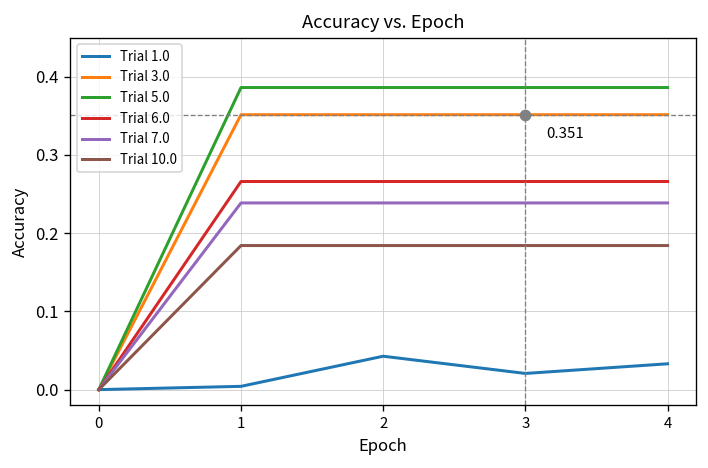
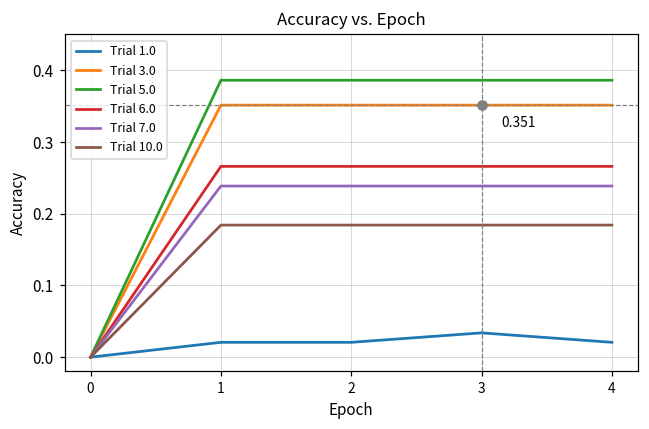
  {
    "Trial 1.0": {
-     "1": 0.00,
-     "2": 0.04,
-     "3": 0.02,
-     "4": 0.03
+     "1": 0.02,
+     "2": 0.02,
+     "3": 0.03,
+     "4": 0.02
    },
    "Trial 3.0": {
      "1": 0.35,
      "2": 0.35,
      "4": 0.35
    },
    "Trial 5.0": {
      "1": 0.39,
      "2": 0.39,
      "3": 0.39,
      "4": 0.39
    },
    "Trial 6.0": {
      "1": 0.27,
      "2": 0.27,
      "3": 0.27,
      "4": 0.27
    },
    "Trial 7.0": {
      "1": 0.24,
      "2": 0.24,
      "3": 0.24,
      "4": 0.24
    },
    "Trial 10.0": {
      "1": 0.18,
      "2": 0.18,
      "3": 0.18,
      "4": 0.18
    }
  }
